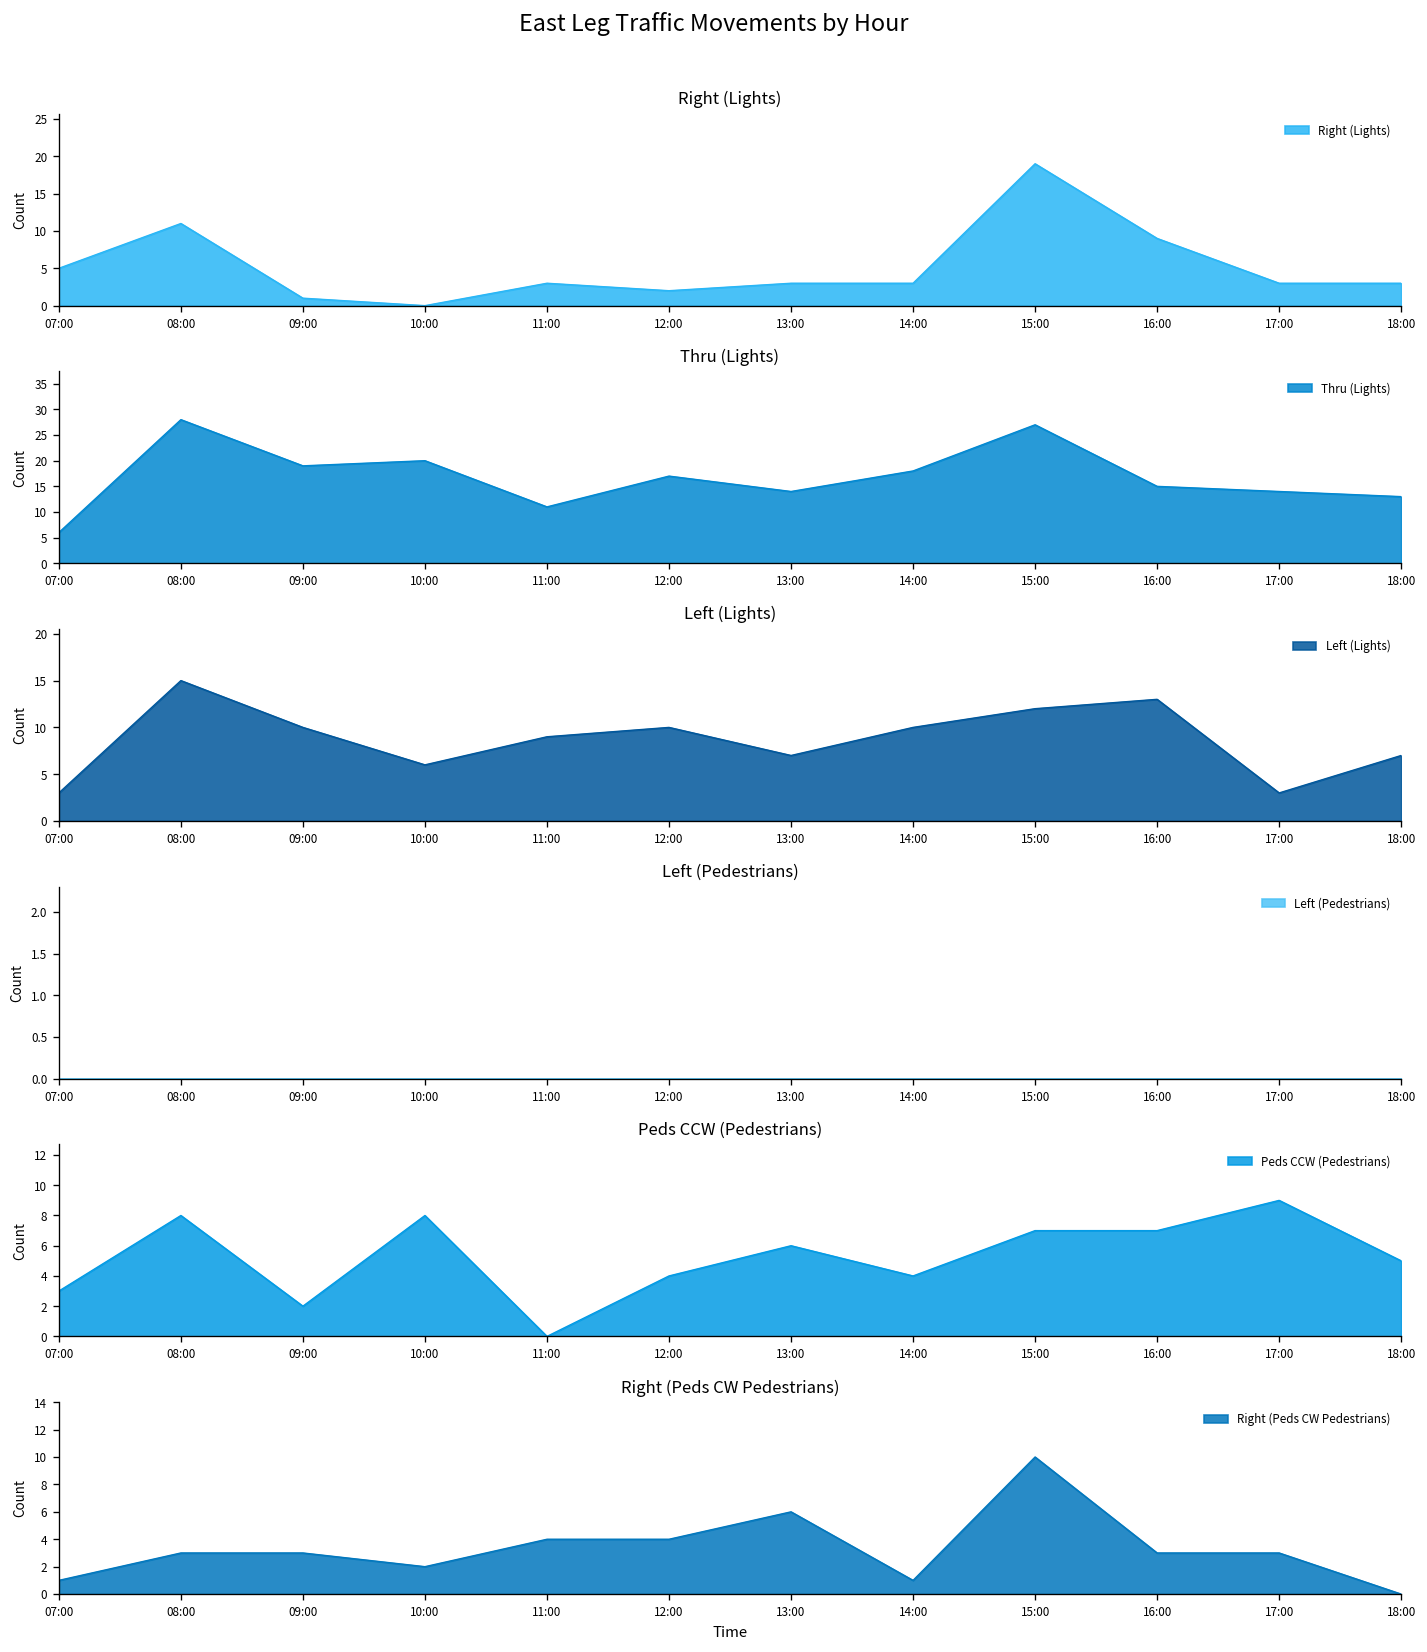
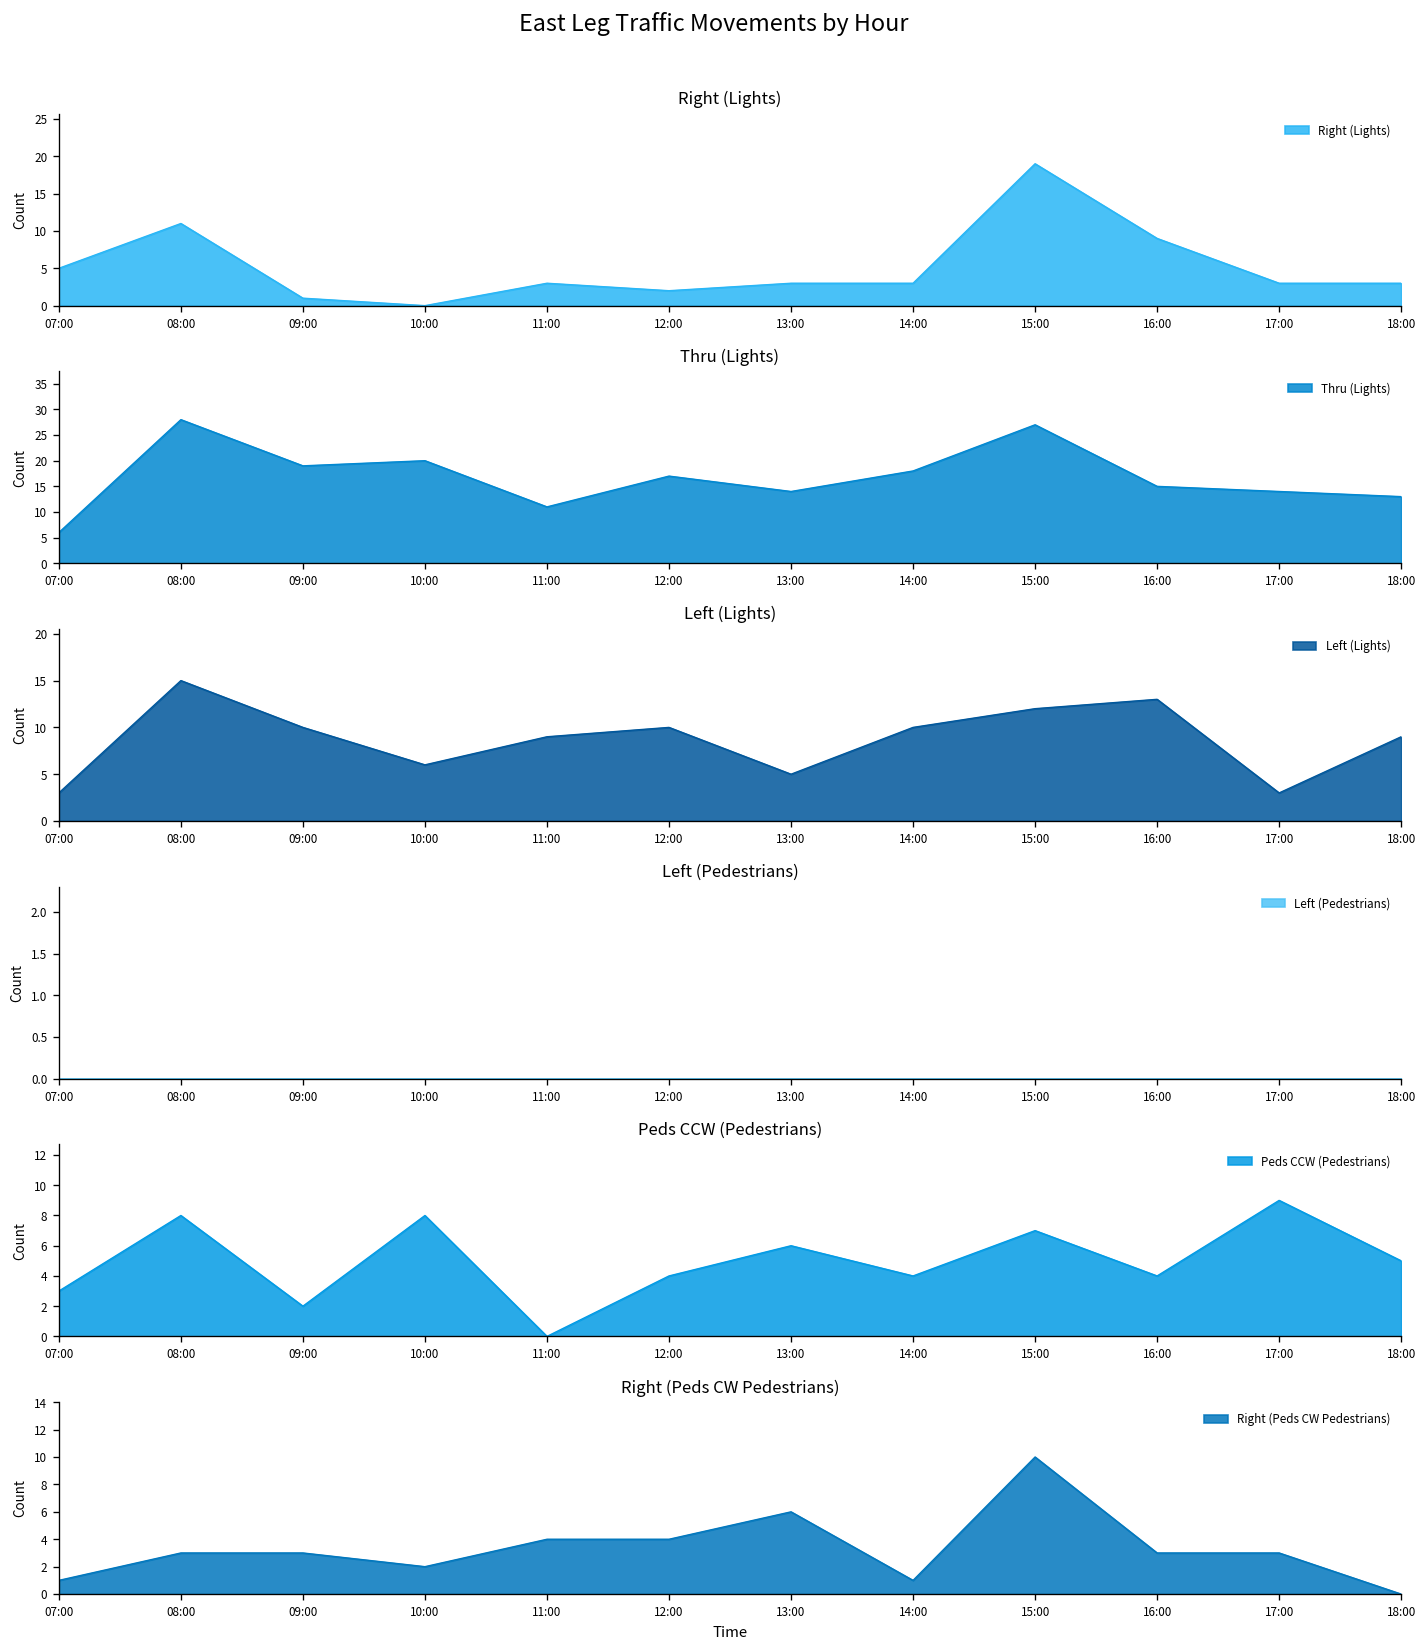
  {
    "Right (Lights)": {
      "07:00": 5,
      "08:00": 11,
      "09:00": 1,
      "10:00": 0,
      "11:00": 3,
      "12:00": 2,
      "13:00": 3,
      "14:00": 3,
      "15:00": 19,
      "16:00": 9,
      "17:00": 3,
      "18:00": 3
    },
    "Thru (Lights)": {
      "07:00": 6,
      "08:00": 28,
      "09:00": 19,
      "10:00": 20,
      "11:00": 11,
      "12:00": 17,
      "13:00": 14,
      "14:00": 18,
      "15:00": 27,
      "16:00": 15,
      "17:00": 14,
      "18:00": 13
    },
    "Left (Lights)": {
      "07:00": 3,
      "08:00": 15,
      "09:00": 10,
      "10:00": 6,
      "11:00": 9,
      "12:00": 10,
-     "13:00": 7,
+     "13:00": 5,
      "14:00": 10,
      "15:00": 12,
      "16:00": 13,
      "17:00": 3,
-     "18:00": 7
+     "18:00": 9
    },
    "Left (Pedestrians)": {
      "07:00": 0.0,
      "08:00": 0.0,
      "09:00": 0.0,
      "10:00": 0.0,
      "11:00": 0.0,
      "12:00": 0.0,
      "13:00": 0.0,
      "14:00": 0.0,
      "15:00": 0.0,
      "16:00": 0.0,
      "17:00": 0.0,
      "18:00": 0.0
    },
    "Peds CCW (Pedestrians)": {
      "07:00": 3,
      "08:00": 8,
      "09:00": 2,
      "10:00": 8,
      "11:00": 0,
      "12:00": 4,
      "13:00": 6,
      "14:00": 4,
      "15:00": 7,
-     "16:00": 7,
+     "16:00": 4,
      "17:00": 9,
      "18:00": 5
    },
    "Right (Peds CW Pedestrians)": {
      "07:00": 1.0,
      "08:00": 3.0,
      "09:00": 3.0,
      "10:00": 2.0,
      "11:00": 4.0,
      "12:00": 4.0,
      "13:00": 6.0,
      "14:00": 1.0,
      "15:00": 10.0,
      "16:00": 3.0,
      "17:00": 3.0,
      "18:00": 0.0
    }
  }
